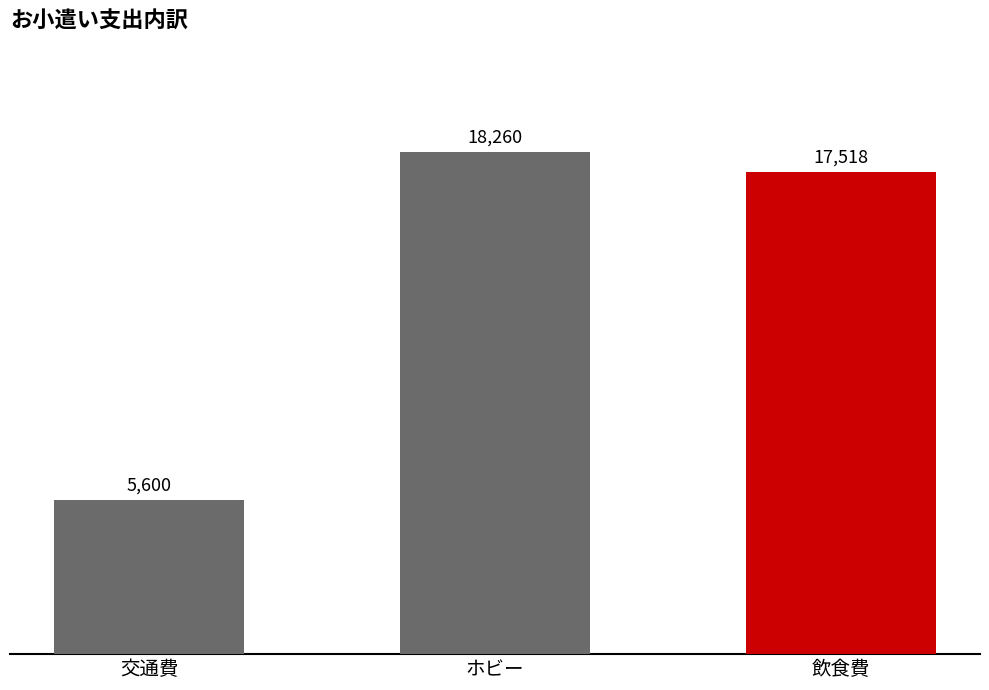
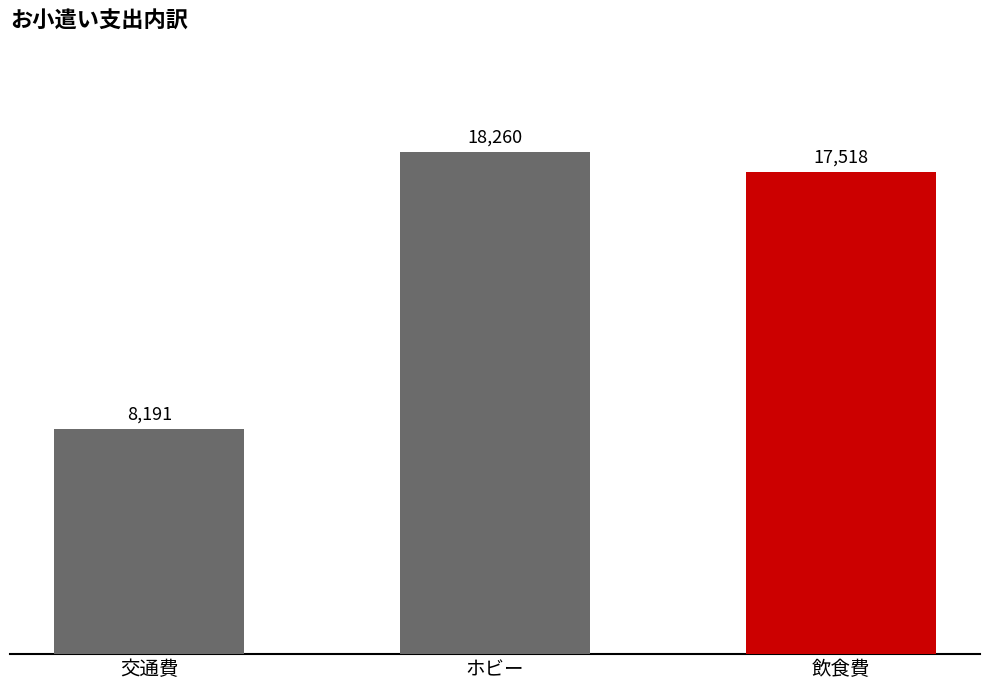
  {
-   "交通費": "5,600",
+   "交通費": "8,191",
    "ホビー": "18,260",
    "飲食費": "17,518"
  }
